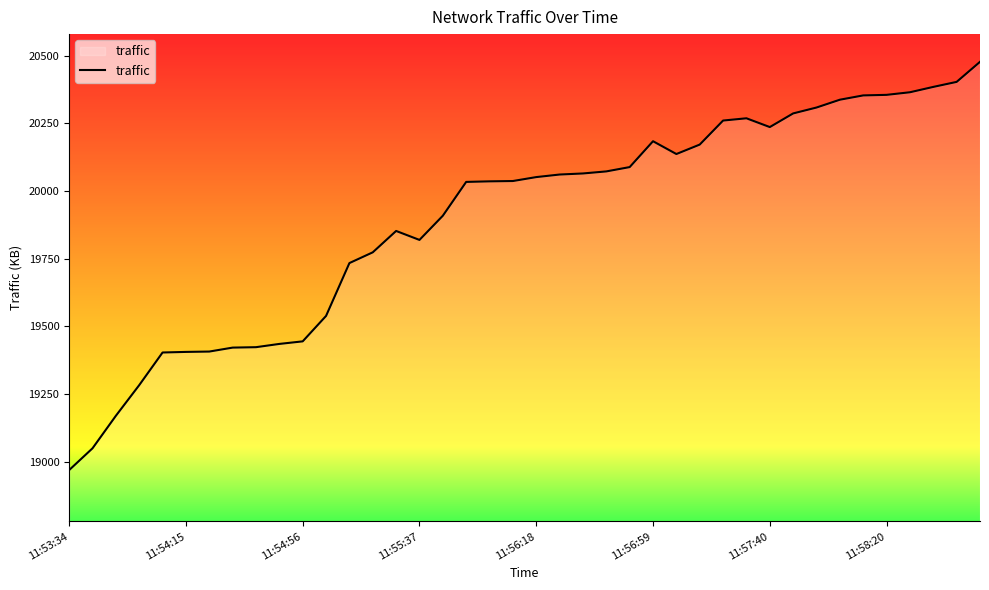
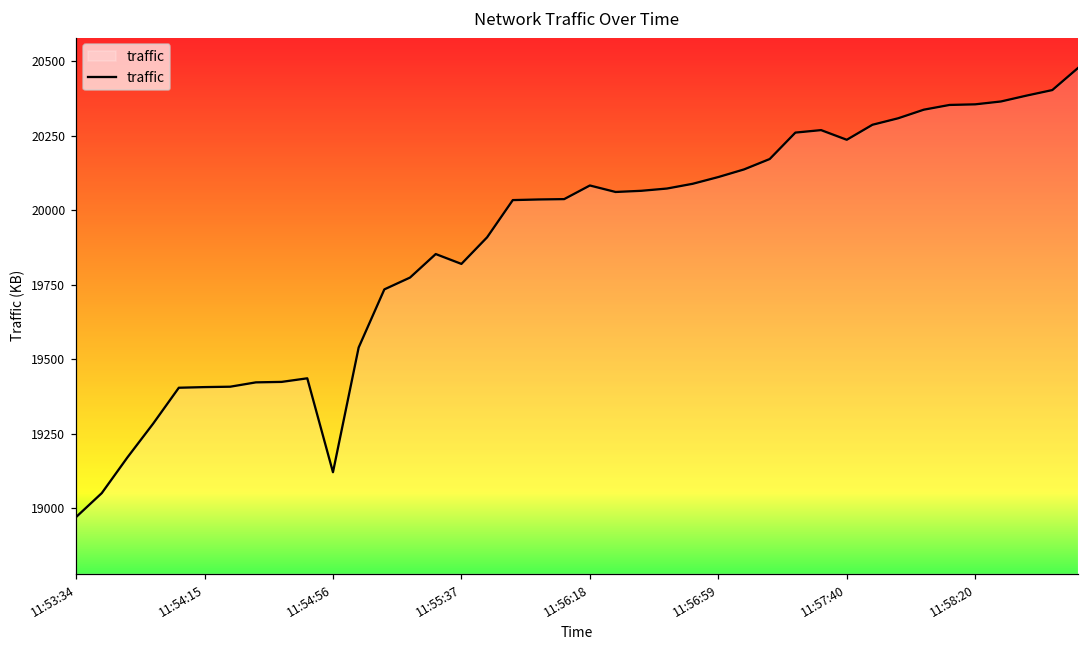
  {
    "11:53:34": 18970,
    "11:54:15": 19410,
-   "11:54:56": 19450,
+   "11:54:56": 19120,
    "11:55:37": 19820,
-   "11:56:18": 20050,
-   "11:56:59": 20180,
+   "11:56:18": 20080,
+   "11:56:59": 20110,
    "11:57:40": 20240,
    "11:58:20": 20360
  }
